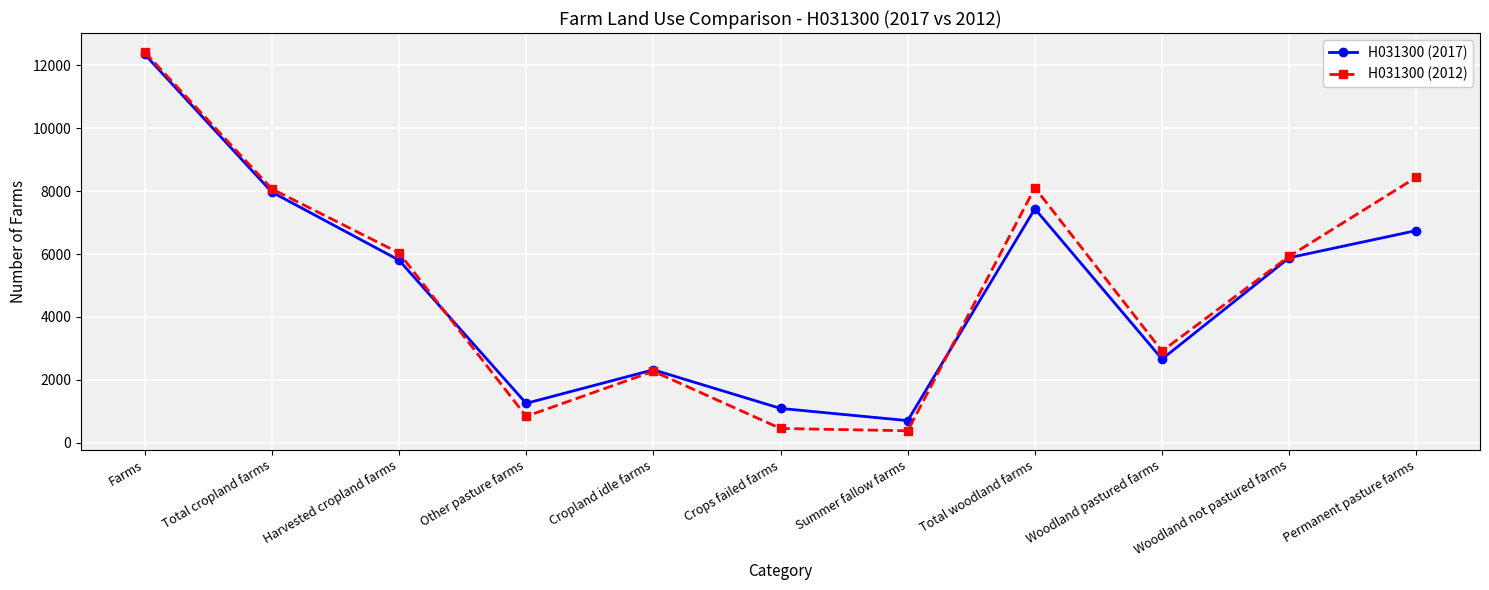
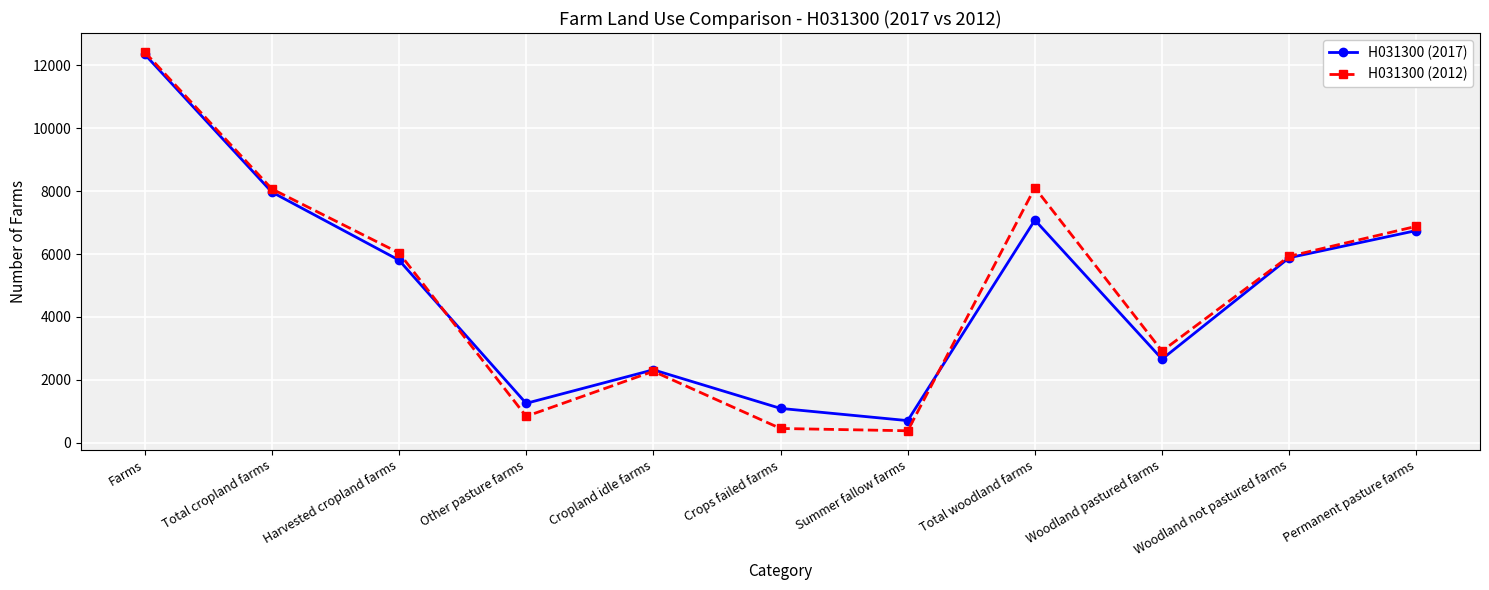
  {
    "H031300 (2017)": {
      "Total cropland farms": 8000,
      "Harvested cropland farms": 5800,
      "Other pasture farms": 1200,
      "Crops failed farms": 1100,
      "Summer fallow farms": 700,
-     "Total woodland farms": 7400,
+     "Total woodland farms": 7100,
      "Woodland pastured farms": 2700,
      "Permanent pasture farms": 6700
    },
    "H031300 (2012)": {
      "Total cropland farms": 8100,
      "Harvested cropland farms": 6000,
      "Other pasture farms": 800,
      "Crops failed farms": 400,
      "Summer fallow farms": 400,
      "Total woodland farms": 8100,
      "Woodland pastured farms": 2900,
-     "Permanent pasture farms": 8400
+     "Permanent pasture farms": 6900
    }
  }
